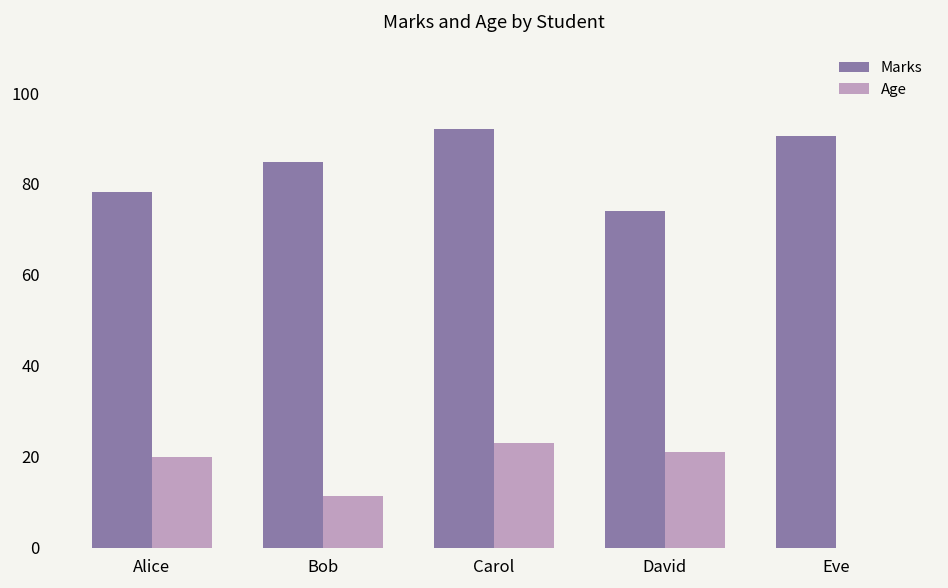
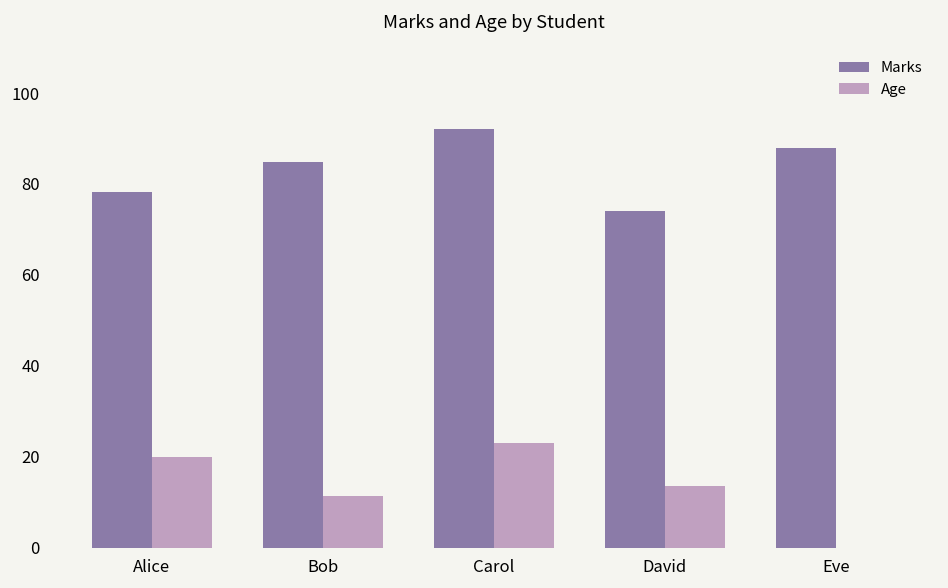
  {
    "Marks": {
      "Alice": 78,
      "Bob": 85,
      "Carol": 92,
      "David": 74,
-     "Eve": 91
+     "Eve": 88
    },
    "Age": {
      "Alice": 20,
      "Bob": 11,
      "Carol": 23,
-     "David": 21,
+     "David": 14,
      "Eve": 0
    }
  }
